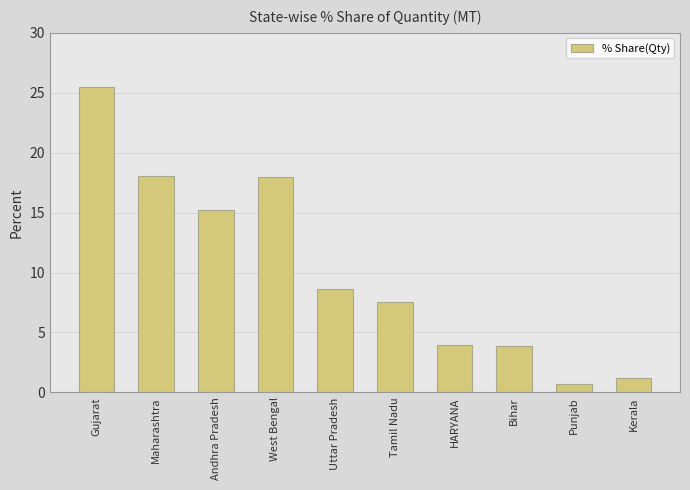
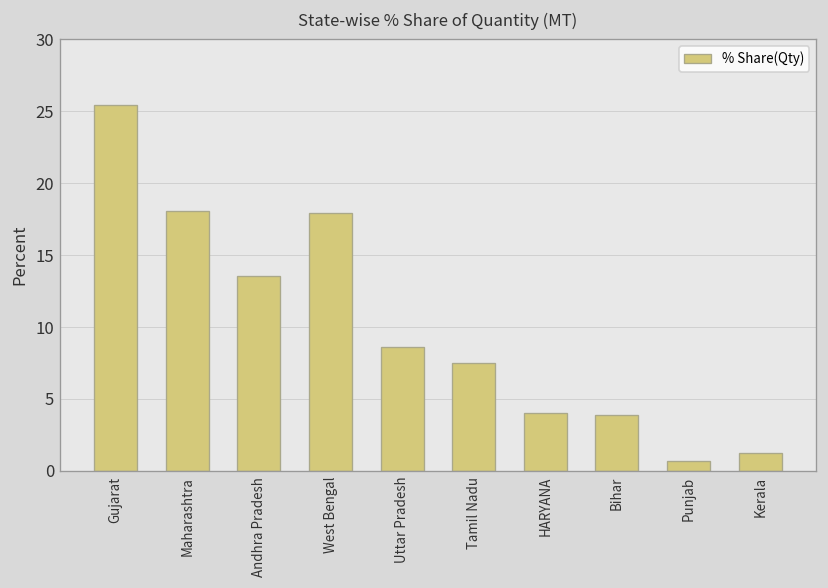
  {
    "Gujarat": 25.5,
    "Maharashtra": 18.1,
-   "Andhra Pradesh": 15.3,
+   "Andhra Pradesh": 13.6,
    "West Bengal": 17.9,
    "Uttar Pradesh": 8.6,
    "Tamil Nadu": 7.5,
    "HARYANA": 4.0,
    "Bihar": 3.9,
    "Punjab": 0.7,
    "Kerala": 1.2
  }
